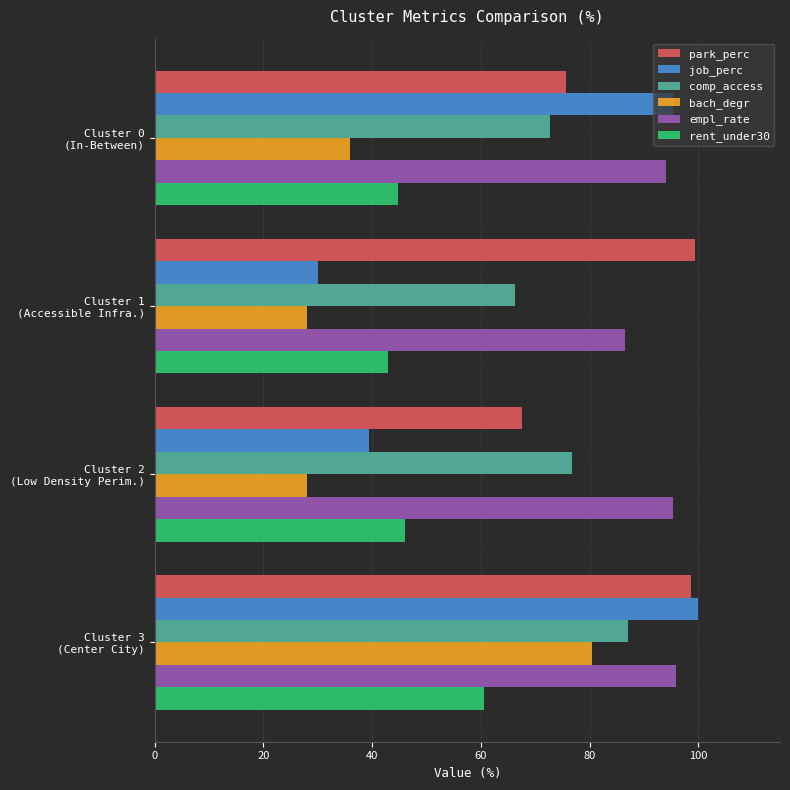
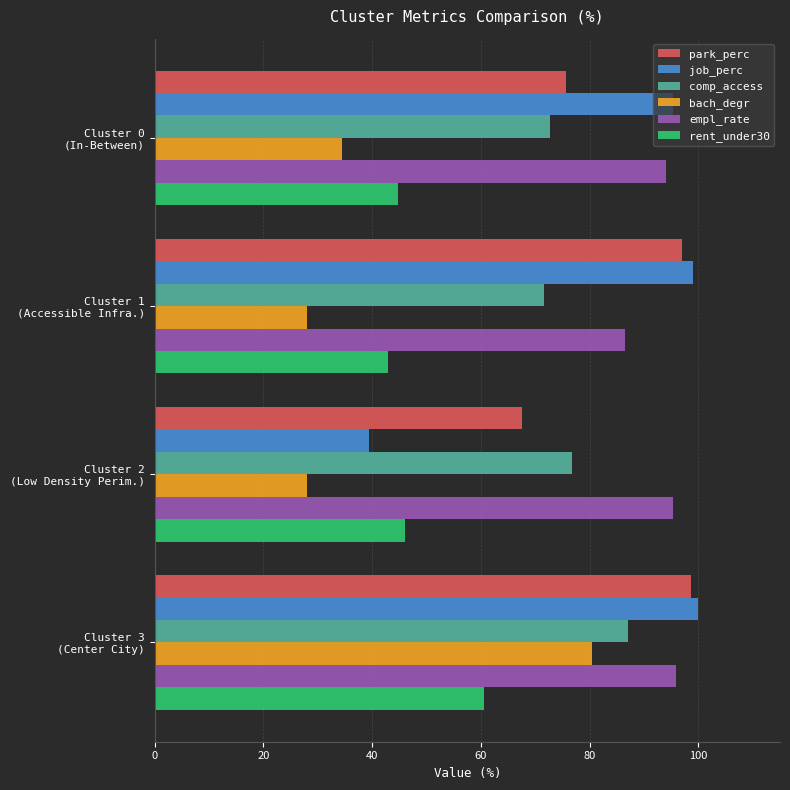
  {
    "park_perc": {
      "Cluster 0 (In-Between)": 76,
-     "Cluster 1 (Accessible Infra.)": 99,
+     "Cluster 1 (Accessible Infra.)": 97,
      "Cluster 2 (Low Density Perim.)": 67,
      "Cluster 3 (Center City)": 99
    },
    "job_perc": {
-     "Cluster 1 (Accessible Infra.)": 30,
+     "Cluster 1 (Accessible Infra.)": 99,
      "Cluster 2 (Low Density Perim.)": 39,
      "Cluster 3 (Center City)": 100
    },
    "comp_access": {
      "Cluster 0 (In-Between)": 73,
-     "Cluster 1 (Accessible Infra.)": 66,
+     "Cluster 1 (Accessible Infra.)": 72,
      "Cluster 2 (Low Density Perim.)": 77,
      "Cluster 3 (Center City)": 87
    },
    "bach_degr": {
-     "Cluster 0 (In-Between)": 36,
+     "Cluster 0 (In-Between)": 34,
      "Cluster 1 (Accessible Infra.)": 28,
      "Cluster 2 (Low Density Perim.)": 28,
      "Cluster 3 (Center City)": 81
    },
    "empl_rate": {
      "Cluster 0 (In-Between)": 94,
      "Cluster 1 (Accessible Infra.)": 86,
      "Cluster 2 (Low Density Perim.)": 95,
      "Cluster 3 (Center City)": 96
    },
    "rent_under30": {
      "Cluster 0 (In-Between)": 45,
      "Cluster 1 (Accessible Infra.)": 43,
      "Cluster 2 (Low Density Perim.)": 46,
      "Cluster 3 (Center City)": 61
    }
  }
